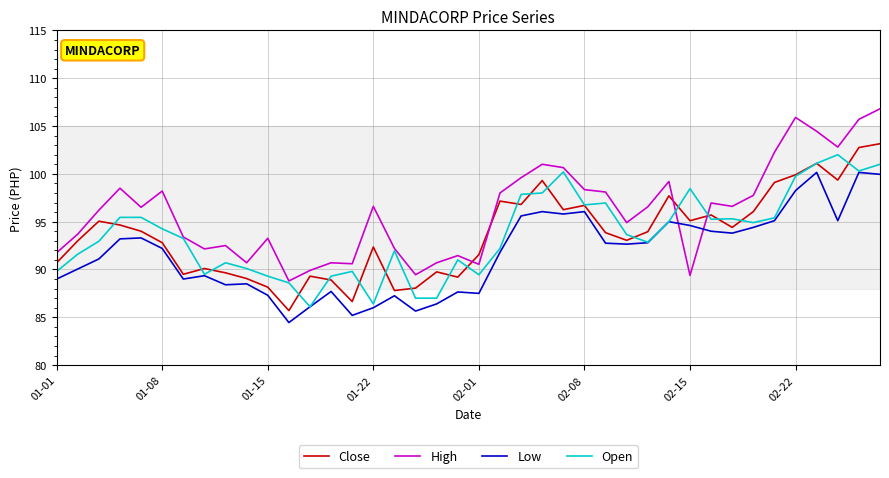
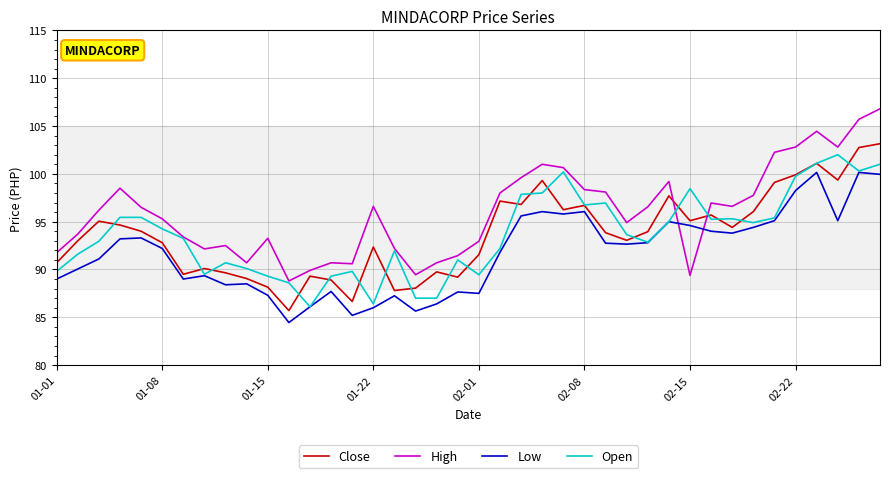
  {
    "Close": {
      "01-01": 91,
      "01-08": 93,
      "01-15": 88,
      "01-22": 92,
      "02-01": 92,
      "02-15": 95
    },
    "High": {
      "01-01": 92,
-     "01-08": 98,
+     "01-08": 95,
      "01-15": 93,
      "01-22": 97,
-     "02-01": 91,
+     "02-01": 93,
      "02-08": 98,
      "02-15": 89,
-     "02-22": 106
+     "02-22": 103
    },
    "Low": {
      "01-01": 89,
      "01-08": 92,
      "01-15": 87,
      "01-22": 86,
      "02-01": 88,
      "02-08": 96,
      "02-15": 95,
      "02-22": 98
    },
    "Open": {
      "01-01": 90,
      "01-08": 94,
      "01-15": 89,
      "01-22": 86,
      "02-01": 89,
      "02-15": 98
    }
  }
